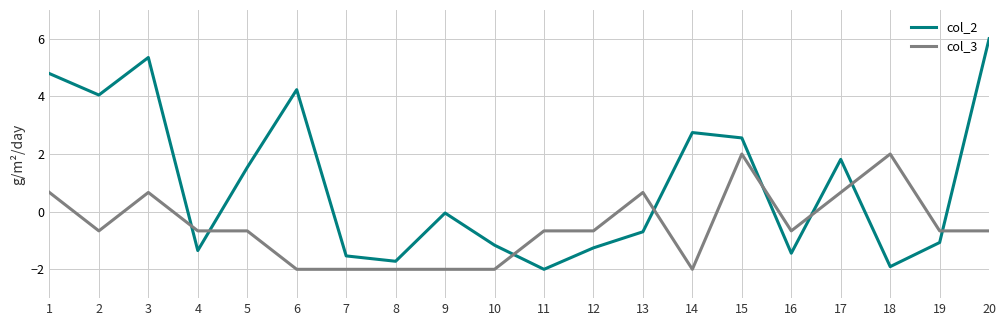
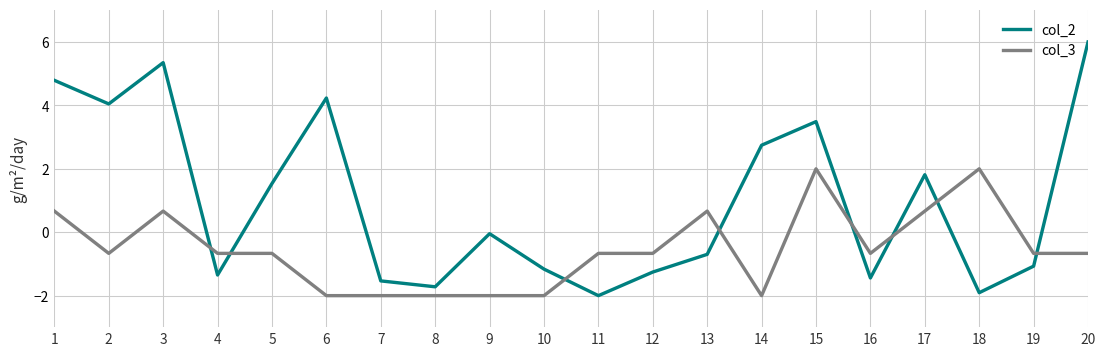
  {
    "col_2": {
      "1": 4.8,
      "2": 4.0,
      "3": 5.3,
      "4": -1.3,
      "5": 1.5,
      "6": 4.2,
      "7": -1.5,
      "8": -1.7,
      "9": 0.0,
      "10": -1.2,
      "11": -2.0,
      "12": -1.3,
      "13": -0.7,
      "14": 2.7,
-     "15": 2.6,
+     "15": 3.5,
      "16": -1.4,
      "17": 1.8,
      "18": -1.9,
      "19": -1.1,
      "20": 6.0
    },
    "col_3": {
      "1": 0.7,
      "2": -0.7,
      "3": 0.7,
      "4": -0.7,
      "5": -0.7,
      "6": -2.0,
      "7": -2.0,
      "8": -2.0,
      "9": -2.0,
      "10": -2.0,
      "11": -0.7,
      "12": -0.7,
      "13": 0.7,
      "14": -2.0,
      "15": 2.0,
      "16": -0.7,
      "17": 0.7,
      "18": 2.0,
      "19": -0.7,
      "20": -0.7
    }
  }
